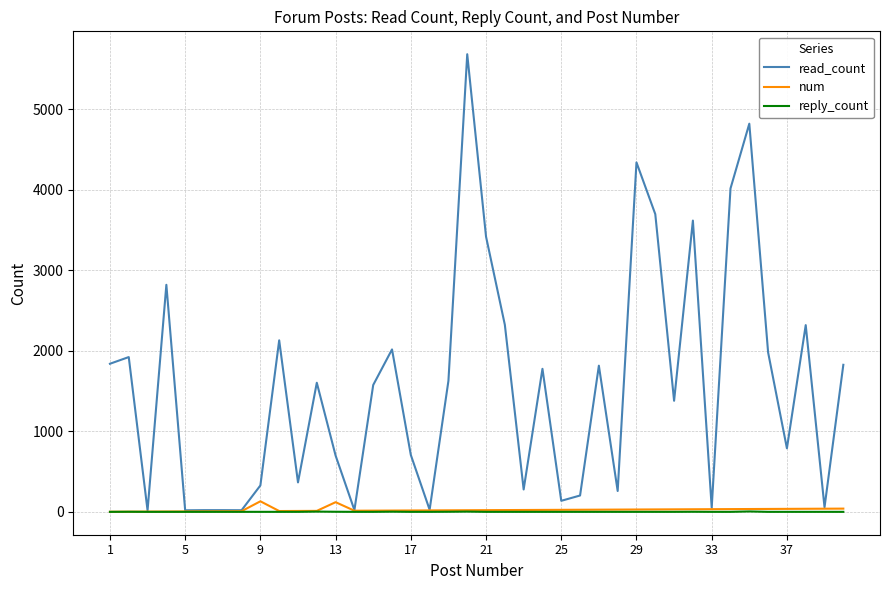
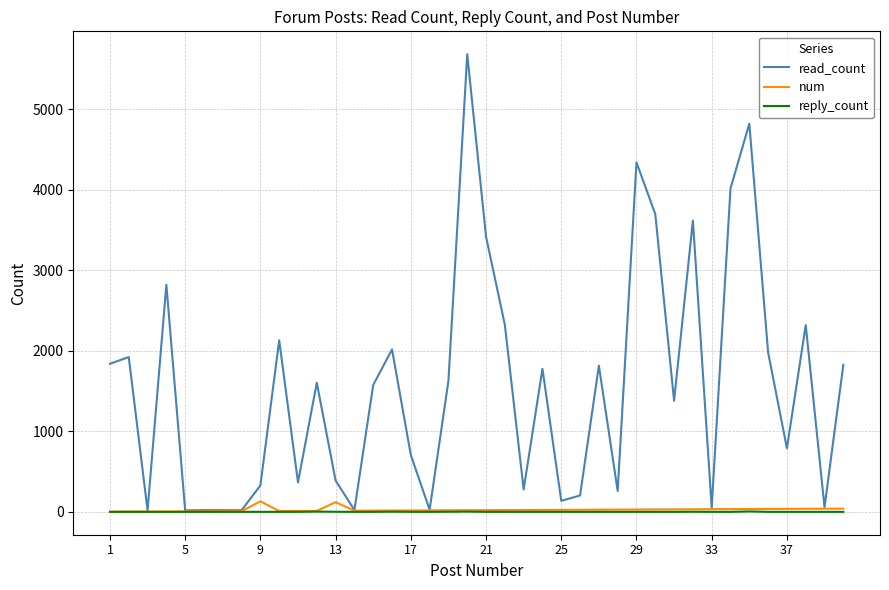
  {
    "read_count": {
      "1": 1800,
      "9": 300,
-     "13": 700,
+     "13": 400,
      "17": 700,
      "21": 3400,
      "25": 100,
      "29": 4300,
      "37": 800
    },
    "num": {
      "9": 100,
      "13": 100,
      "37": 0
    },
    "reply_count": {
      "9": 0,
      "13": 0,
      "33": 0,
      "37": 0
    }
  }
